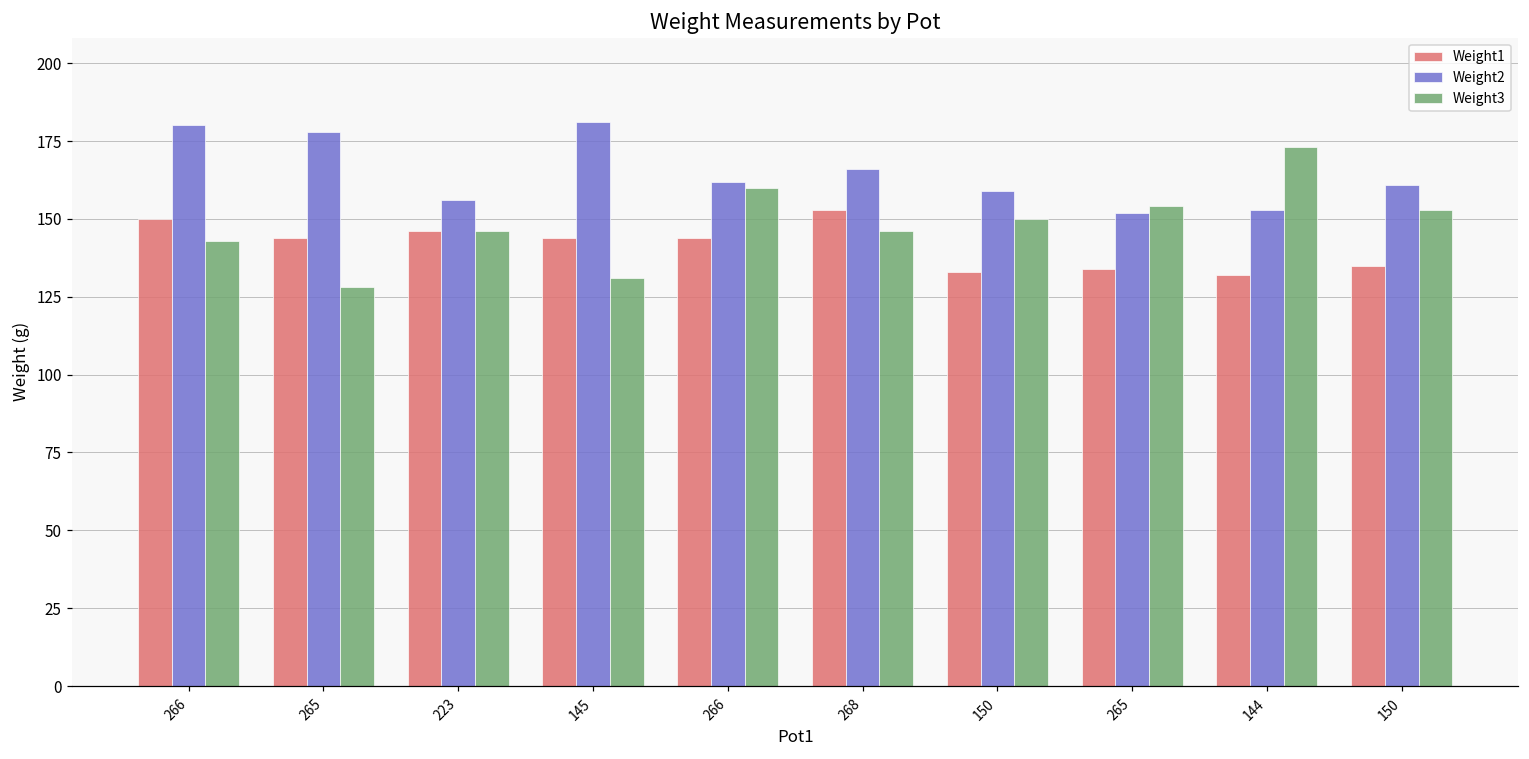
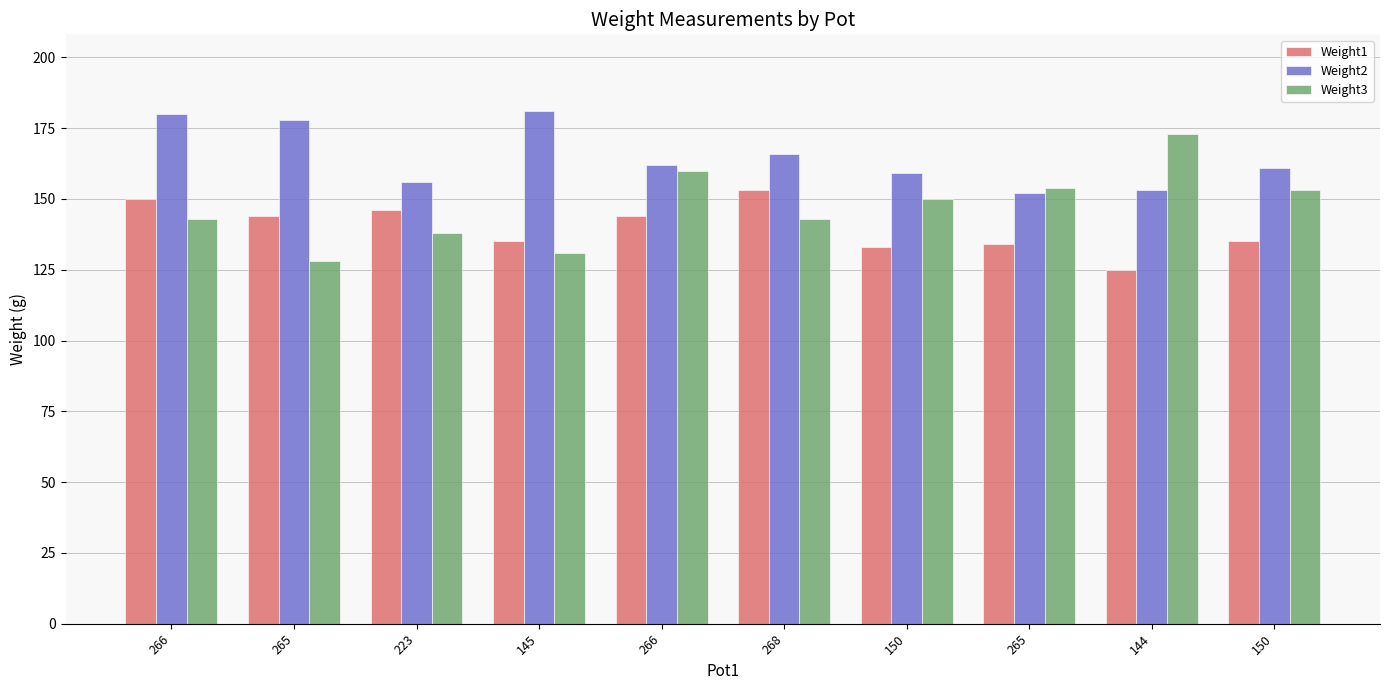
  {
    "Weight1": {
      "223": 146,
-     "145": 144,
+     "145": 135,
      "268": 153,
-     "144": 132
+     "144": 125
    },
    "Weight2": {
      "223": 156,
      "145": 181,
      "268": 166,
      "144": 153
    },
    "Weight3": {
-     "223": 146,
+     "223": 138,
      "145": 131,
-     "268": 146,
+     "268": 143,
      "144": 173
    }
  }
